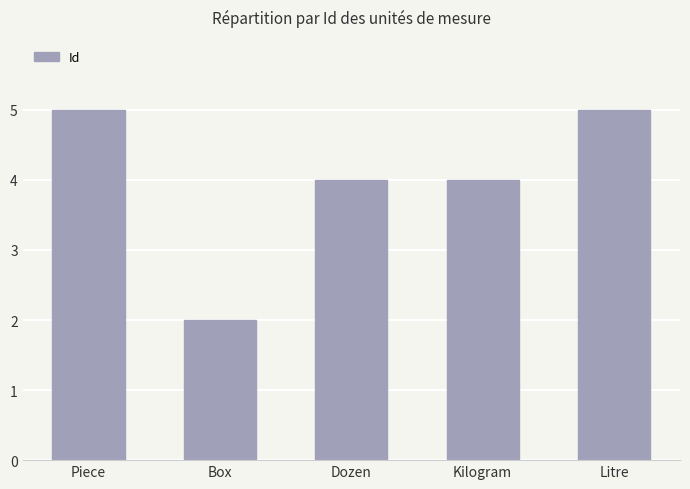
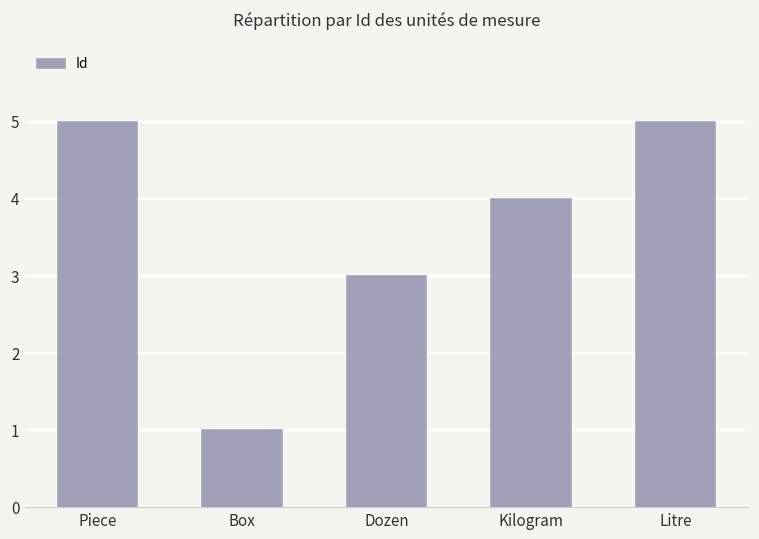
  {
    "Piece": 5,
-   "Box": 2,
-   "Dozen": 4,
+   "Box": 1,
+   "Dozen": 3,
    "Kilogram": 4,
    "Litre": 5
  }
